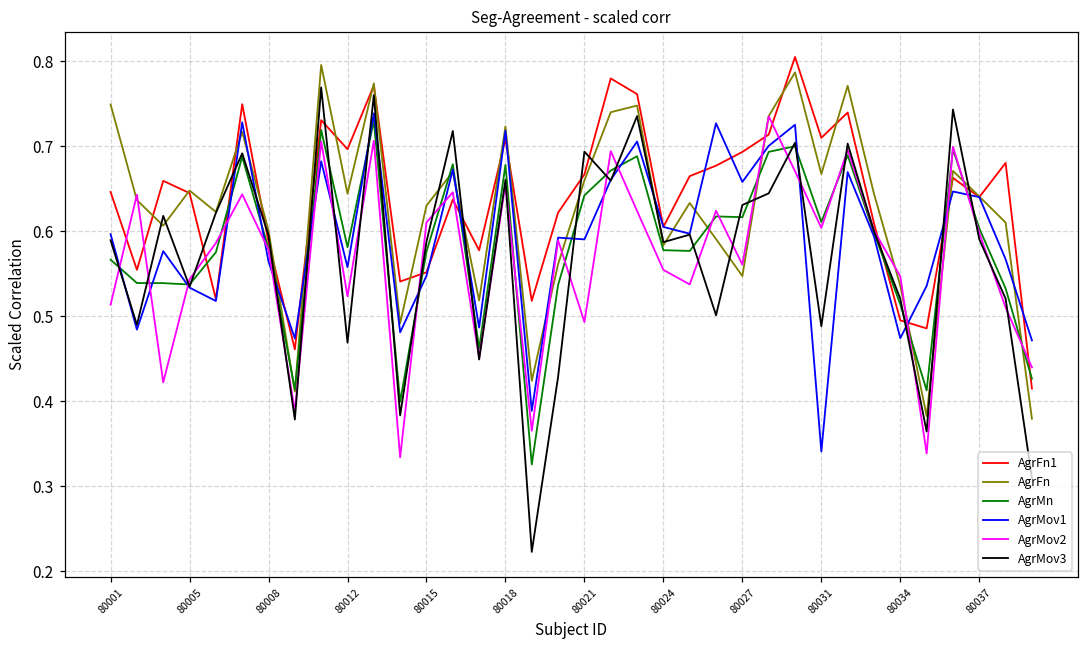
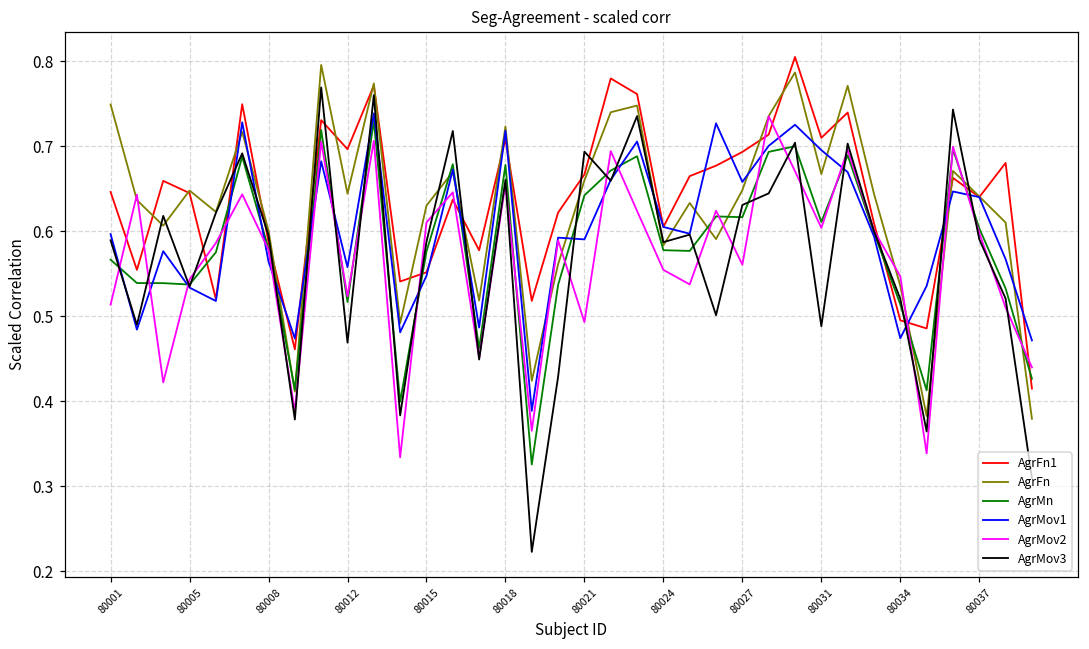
  {
    "AgrFn1": {
      "80001": 0.65,
      "80008": 0.59,
      "80012": 0.70,
      "80015": 0.55,
      "80018": 0.71,
      "80021": 0.67,
      "80027": 0.69,
      "80031": 0.71,
      "80034": 0.50
    },
    "AgrFn": {
      "80001": 0.75,
      "80008": 0.60,
      "80012": 0.64,
      "80015": 0.63,
      "80018": 0.72,
      "80021": 0.66,
      "80024": 0.58,
-     "80027": 0.55,
+     "80027": 0.65,
      "80031": 0.67,
      "80034": 0.54
    },
    "AgrMn": {
      "80001": 0.57,
-     "80012": 0.58,
+     "80012": 0.52,
      "80015": 0.58,
      "80018": 0.68,
      "80021": 0.64,
      "80024": 0.58,
      "80027": 0.62,
      "80031": 0.61,
      "80034": 0.51,
      "80037": 0.60
    },
    "AgrMov1": {
      "80001": 0.60,
      "80008": 0.56,
      "80012": 0.56,
      "80015": 0.55,
      "80018": 0.72,
      "80021": 0.59,
      "80027": 0.66,
-     "80031": 0.34,
+     "80031": 0.70,
      "80034": 0.47
    },
    "AgrMov2": {
      "80001": 0.51,
      "80005": 0.54,
      "80012": 0.52,
      "80015": 0.61,
      "80018": 0.66,
      "80021": 0.49,
      "80024": 0.55,
      "80027": 0.56,
      "80031": 0.60,
      "80034": 0.55,
      "80037": 0.60
    },
    "AgrMov3": {
      "80001": 0.59,
      "80008": 0.60,
      "80012": 0.47,
      "80015": 0.59,
      "80018": 0.66,
      "80021": 0.69,
      "80024": 0.59,
      "80027": 0.63,
      "80031": 0.49,
      "80034": 0.52,
      "80037": 0.59
    }
  }
